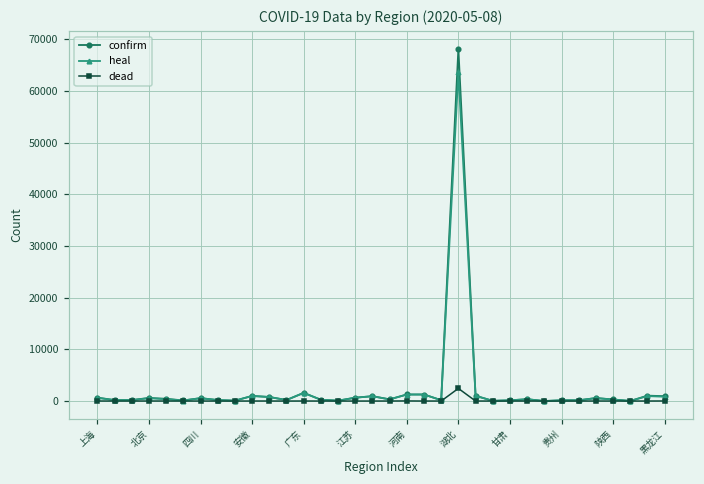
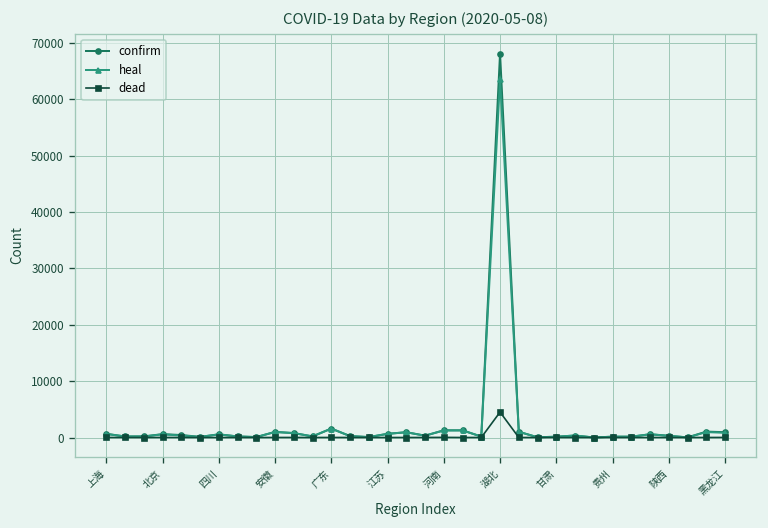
  {
    "dead": {
      "上海": 0,
      "北京": 0,
      "四川": 0,
      "安徽": 0,
      "广东": 0,
      "江苏": 0,
      "河南": 0,
-     "湖北": 2000,
+     "湖北": 5000,
      "黑龙江": 0
    }
  }
